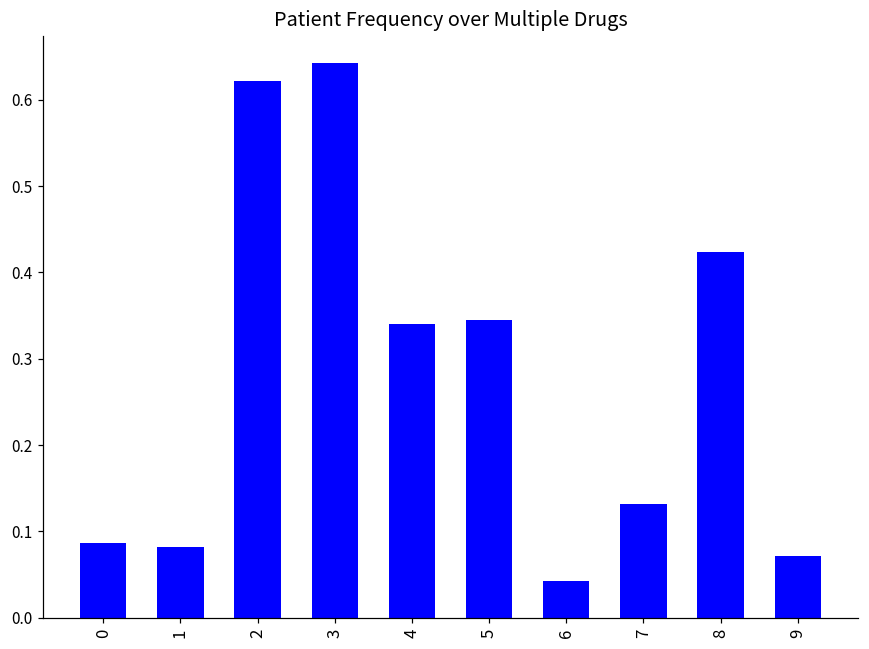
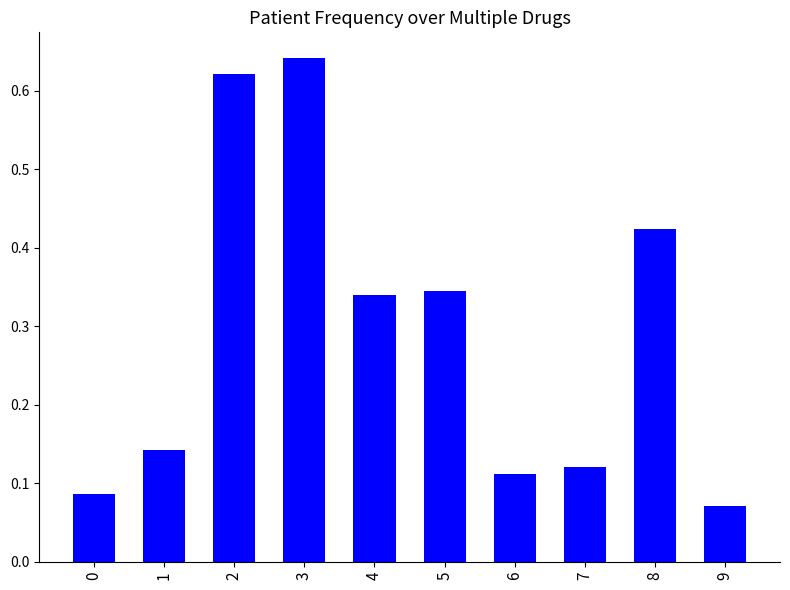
  {
    "0": 0.09,
-   "1": 0.08,
+   "1": 0.14,
    "2": 0.62,
    "3": 0.64,
    "4": 0.34,
    "5": 0.35,
-   "6": 0.04,
-   "7": 0.13,
+   "6": 0.11,
+   "7": 0.12,
    "8": 0.42,
    "9": 0.07
  }
